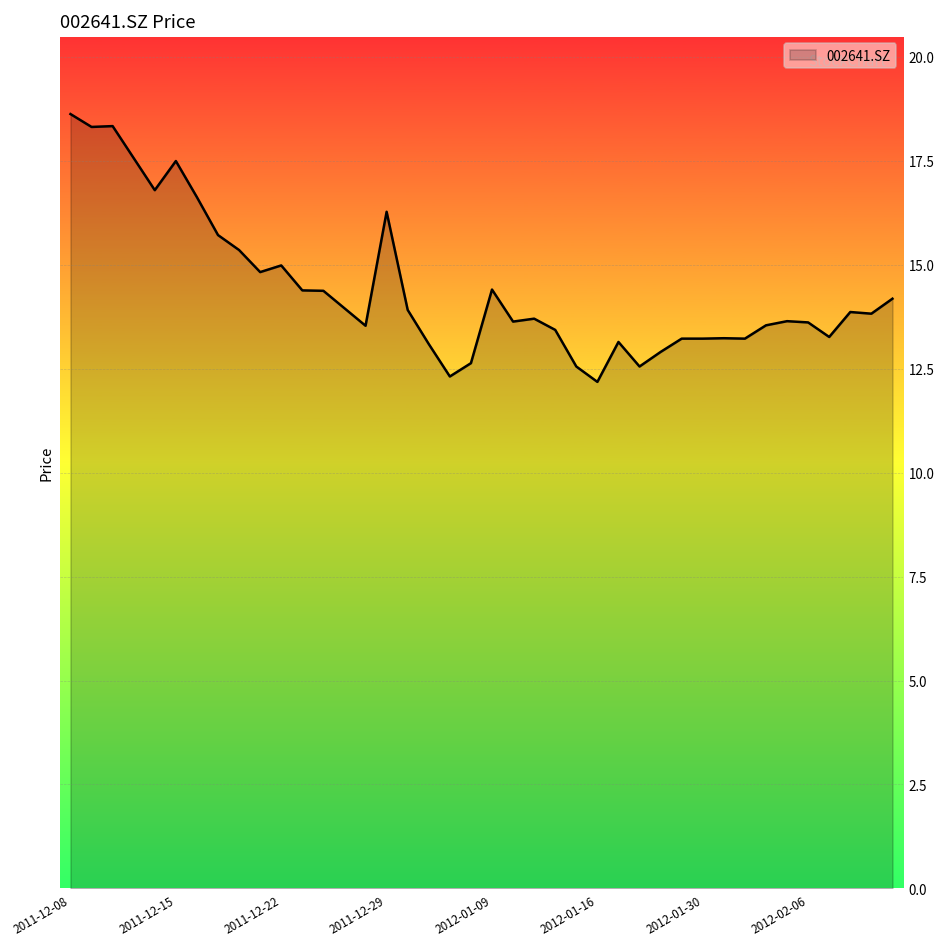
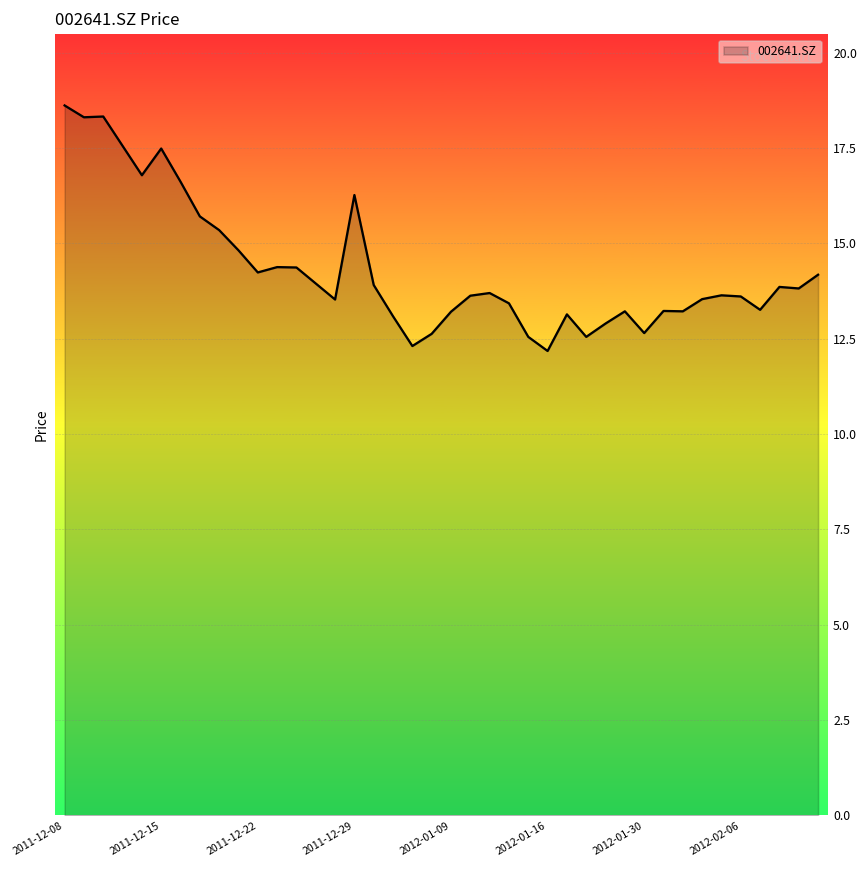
  {
    "2011-12-08": 18.6,
    "2011-12-15": 17.5,
-   "2011-12-22": 15.0,
+   "2011-12-22": 14.2,
    "2011-12-29": 16.3,
-   "2012-01-09": 14.4,
+   "2012-01-09": 13.2,
    "2012-01-16": 12.2,
-   "2012-01-30": 13.2,
+   "2012-01-30": 12.7,
    "2012-02-06": 13.6
  }
